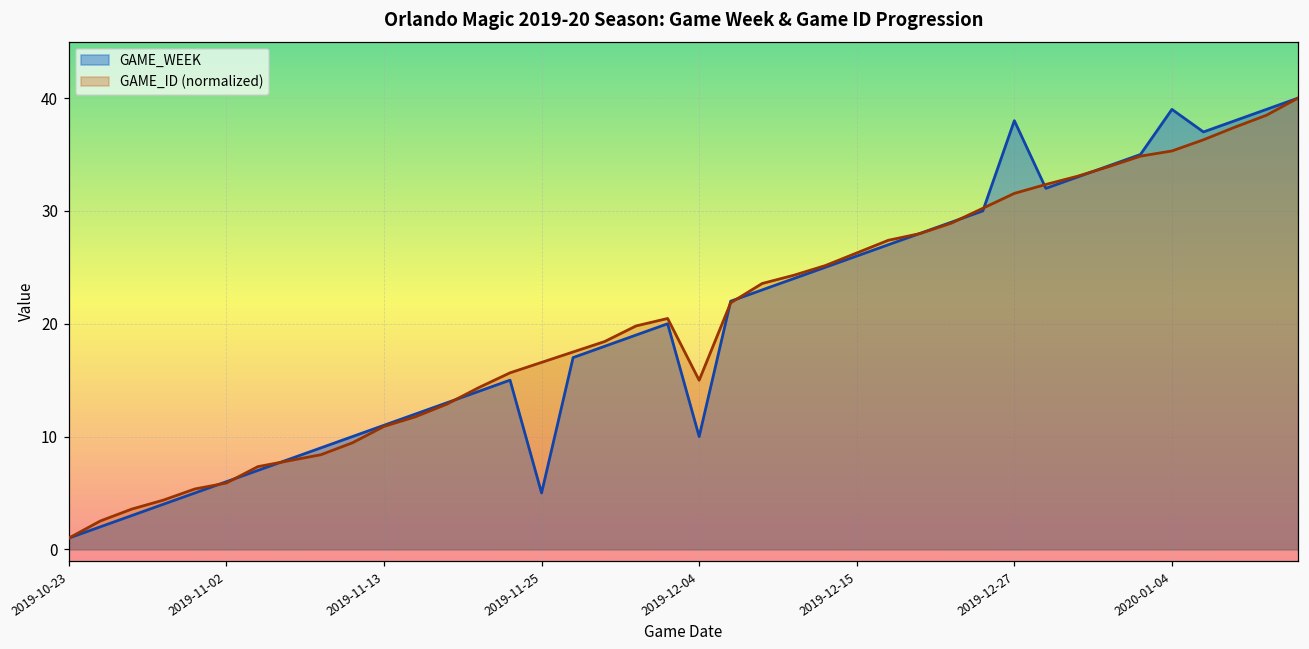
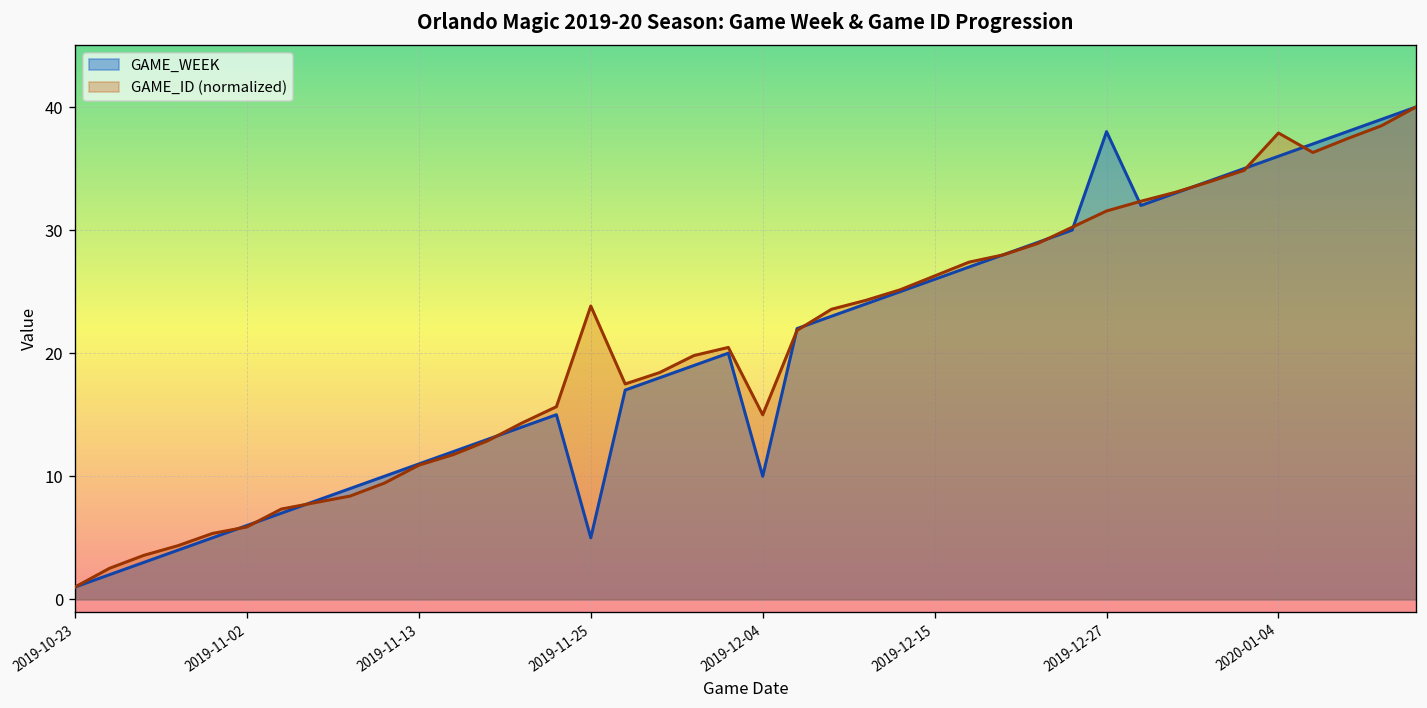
  {
    "GAME_WEEK": {
      "2019-11-25": 5,
      "2019-12-04": 10,
      "2019-12-15": 26,
      "2019-12-27": 38,
-     "2020-01-04": 39
+     "2020-01-04": 36
    },
    "GAME_ID (normalized)": {
-     "2019-11-25": 16.6,
+     "2019-11-25": 23.8,
      "2019-12-04": 15.0,
      "2019-12-15": 26.3,
      "2019-12-27": 31.6,
-     "2020-01-04": 35.3
+     "2020-01-04": 37.9
    }
  }
